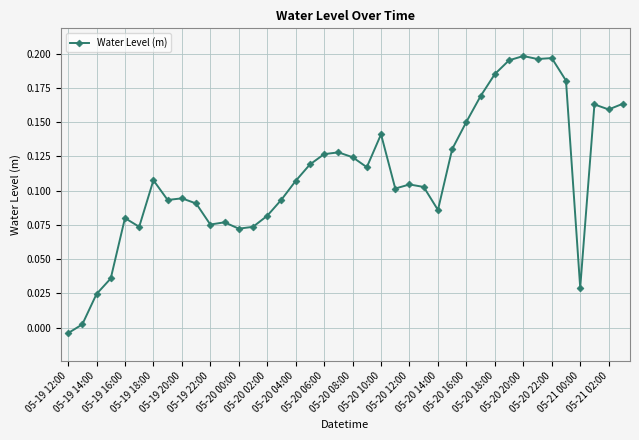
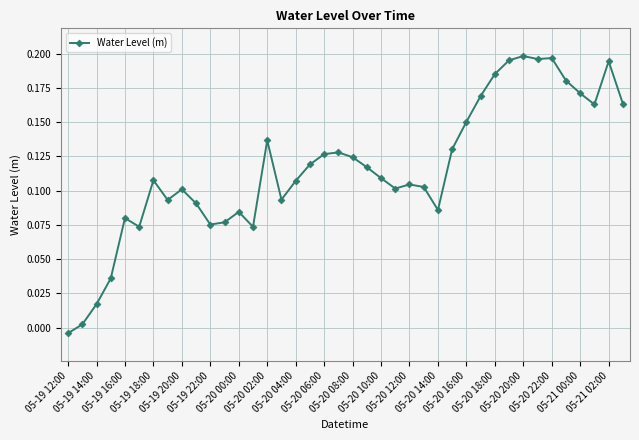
  {
    "05-19 12:00": -0.004,
-   "05-19 14:00": 0.025,
+   "05-19 14:00": 0.017,
    "05-19 16:00": 0.080,
    "05-19 18:00": 0.108,
-   "05-19 20:00": 0.094,
+   "05-19 20:00": 0.101,
    "05-19 22:00": 0.075,
-   "05-20 00:00": 0.072,
-   "05-20 02:00": 0.082,
+   "05-20 00:00": 0.084,
+   "05-20 02:00": 0.137,
    "05-20 04:00": 0.107,
    "05-20 06:00": 0.127,
    "05-20 08:00": 0.124,
-   "05-20 10:00": 0.141,
+   "05-20 10:00": 0.109,
    "05-20 12:00": 0.104,
    "05-20 14:00": 0.086,
    "05-20 16:00": 0.150,
    "05-20 18:00": 0.185,
    "05-20 20:00": 0.198,
    "05-20 22:00": 0.197,
-   "05-21 00:00": 0.029,
-   "05-21 02:00": 0.159
+   "05-21 00:00": 0.171,
+   "05-21 02:00": 0.194
  }
